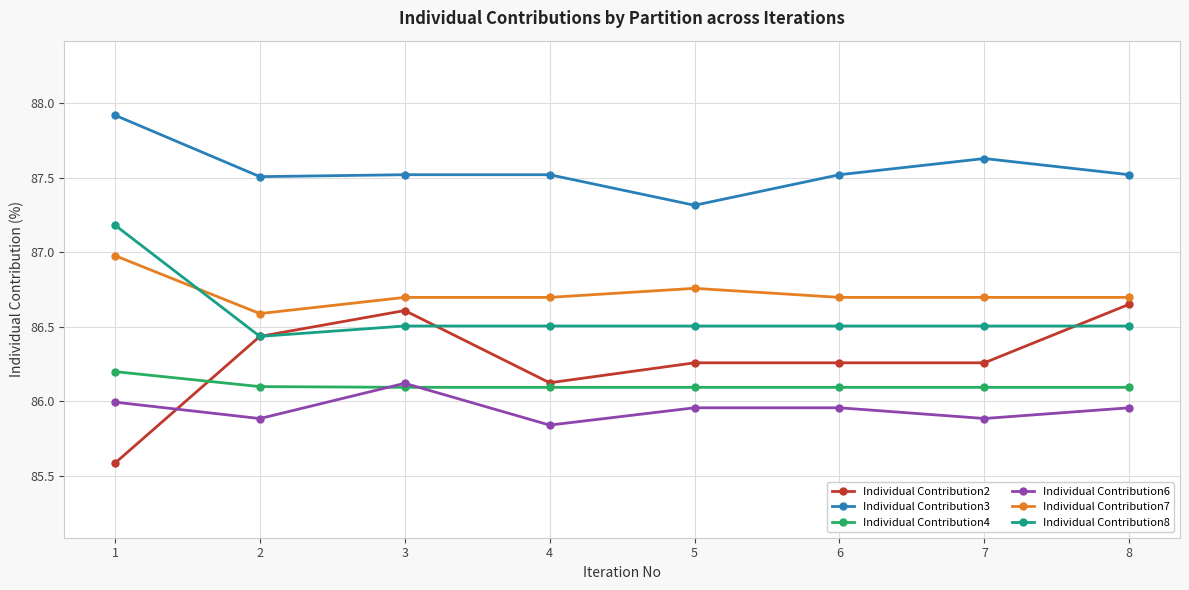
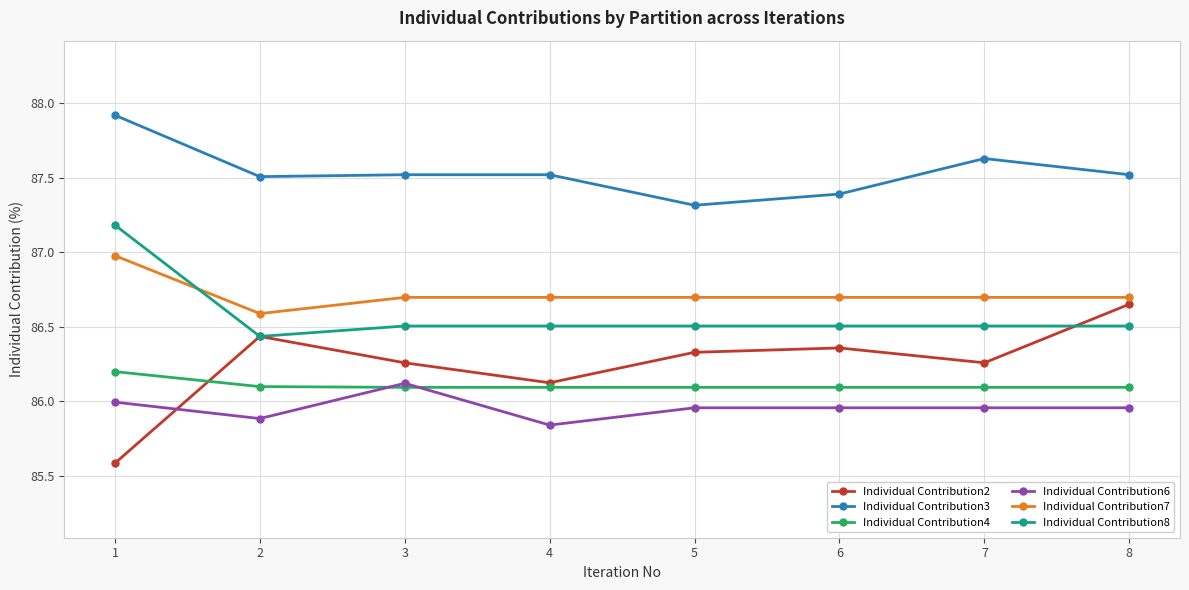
  {
    "Individual Contribution2": {
      "1": 85.59,
-     "3": 86.61,
+     "3": 86.26,
      "4": 86.12,
-     "5": 86.26,
-     "6": 86.26,
+     "5": 86.33,
+     "6": 86.36,
      "7": 86.26,
      "8": 86.65
    },
    "Individual Contribution3": {
      "1": 87.92,
      "2": 87.51,
      "3": 87.52,
      "4": 87.52,
      "5": 87.32,
-     "6": 87.52,
+     "6": 87.39,
      "7": 87.63,
      "8": 87.52
    },
    "Individual Contribution6": {
      "1": 86.00,
      "2": 85.88,
      "3": 86.12,
      "4": 85.84,
      "5": 85.96,
      "6": 85.96,
-     "7": 85.89,
+     "7": 85.96,
      "8": 85.96
    },
    "Individual Contribution7": {
      "1": 86.98,
      "2": 86.59,
      "3": 86.70,
      "4": 86.70,
-     "5": 86.76,
+     "5": 86.70,
      "6": 86.70,
      "7": 86.70,
      "8": 86.70
    }
  }
